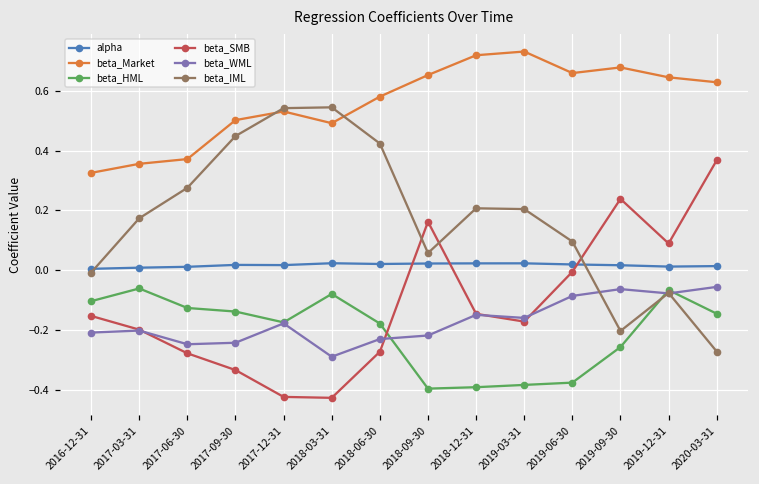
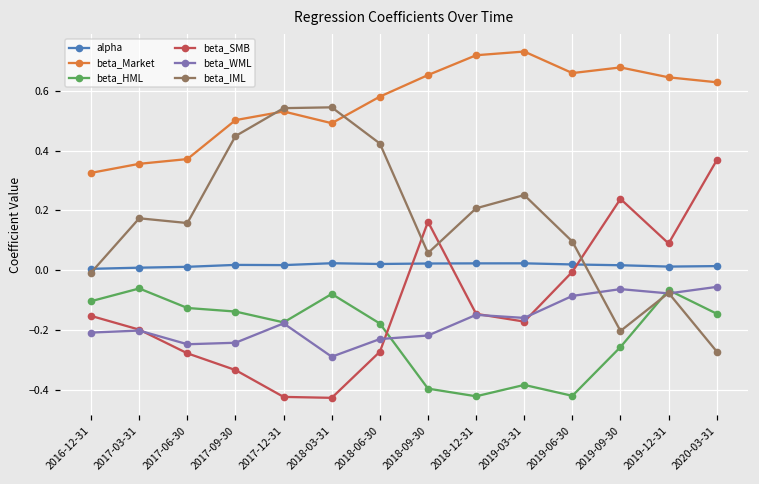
  {
    "beta_HML": {
      "2016-12-31": -0.10,
      "2017-03-31": -0.06,
      "2017-06-30": -0.13,
      "2017-09-30": -0.14,
      "2018-03-31": -0.08,
      "2018-06-30": -0.18,
      "2018-09-30": -0.40,
-     "2018-12-31": -0.39,
+     "2018-12-31": -0.42,
      "2019-03-31": -0.38,
-     "2019-06-30": -0.38,
+     "2019-06-30": -0.42,
      "2019-09-30": -0.26,
      "2019-12-31": -0.07,
      "2020-03-31": -0.15
    },
    "beta_IML": {
      "2016-12-31": -0.01,
      "2017-03-31": 0.17,
-     "2017-06-30": 0.28,
+     "2017-06-30": 0.16,
      "2017-09-30": 0.45,
      "2017-12-31": 0.54,
      "2018-03-31": 0.54,
      "2018-06-30": 0.42,
      "2018-09-30": 0.06,
      "2018-12-31": 0.21,
-     "2019-03-31": 0.20,
+     "2019-03-31": 0.25,
      "2019-06-30": 0.10,
      "2019-09-30": -0.20,
      "2020-03-31": -0.27
    }
  }
